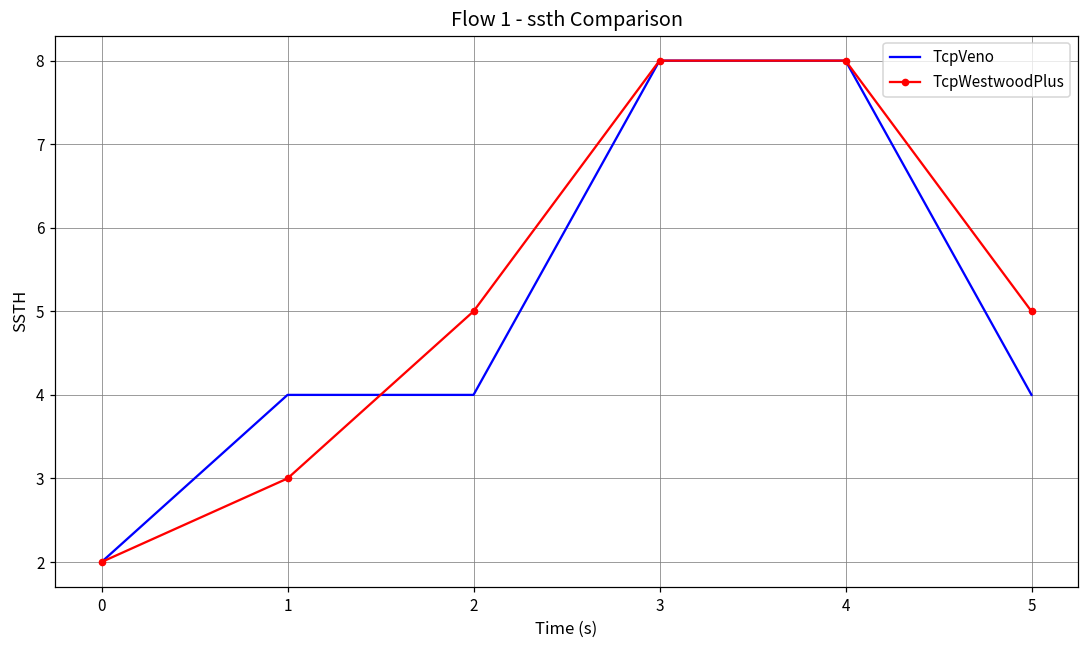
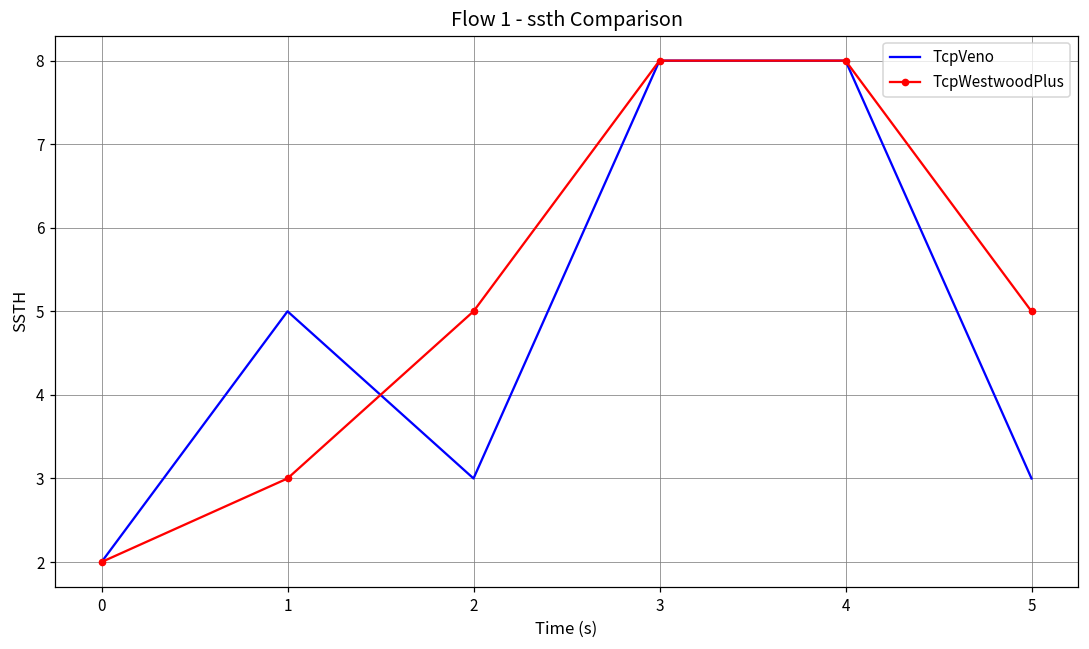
  {
    "TcpVeno": {
-     "1": 4,
-     "2": 4,
-     "5": 4
+     "1": 5,
+     "2": 3,
+     "5": 3
    },
    "TcpWestwoodPlus": {
      "1": 3,
      "2": 5,
      "5": 5
    }
  }
